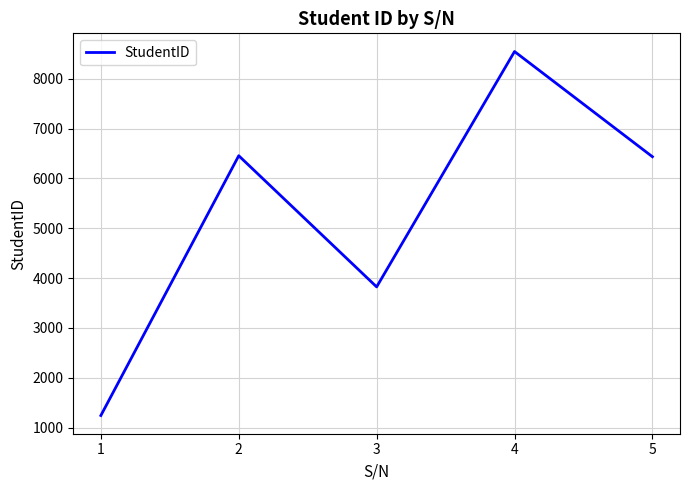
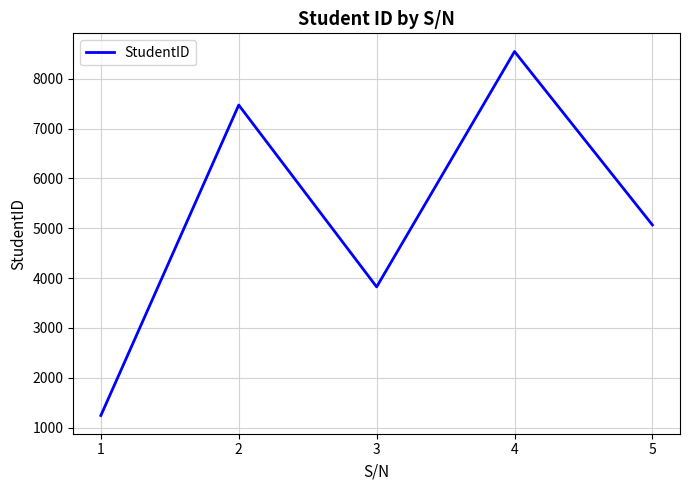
  {
    "1": 1200,
-   "2": 6500,
+   "2": 7500,
    "3": 3800,
    "4": 8500,
-   "5": 6400
+   "5": 5100
  }
